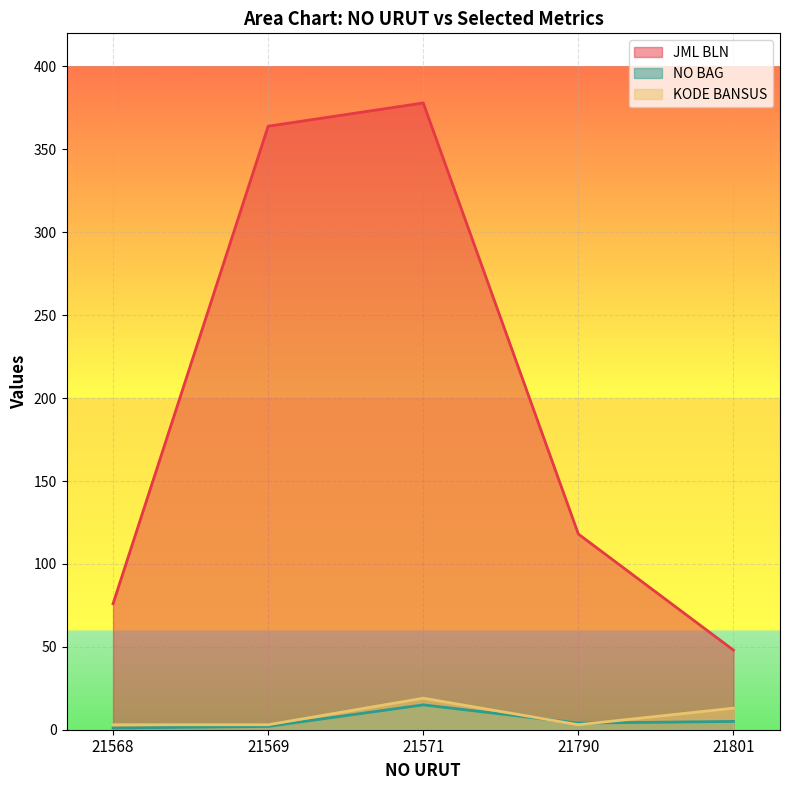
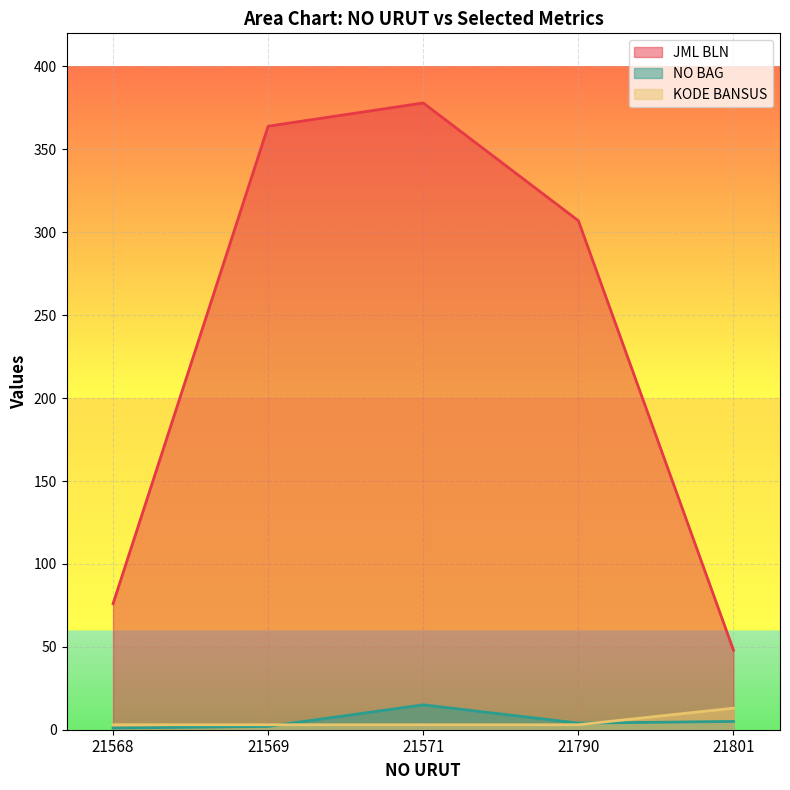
  {
    "JML BLN": {
      "21568": 76,
      "21569": 364,
      "21571": 378,
-     "21790": 118,
+     "21790": 307,
      "21801": 48
    },
    "NO BAG": {
      "21568": 1,
      "21571": 15,
      "21801": 5
    },
    "KODE BANSUS": {
      "21568": 3,
-     "21571": 19,
+     "21571": 3,
      "21801": 13
    }
  }
